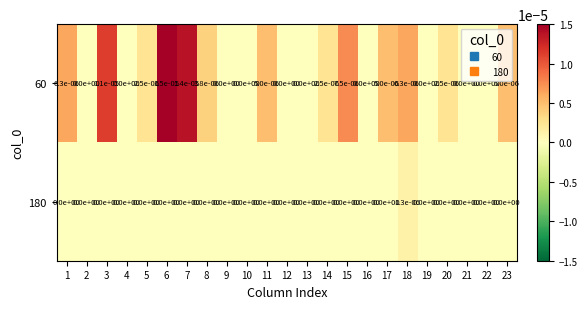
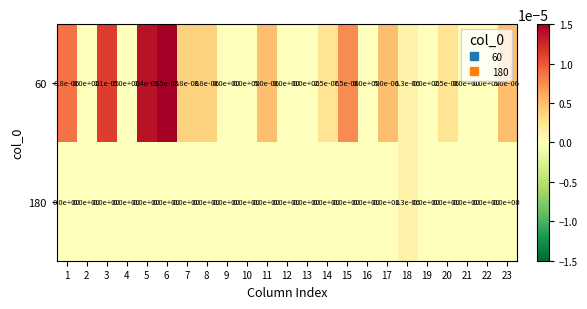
  {
    "60": {
-     "1": "6.3e-06",
-     "5": "2.5e-06",
-     "7": "1.4e-05",
-     "18": "6.3e-06"
+     "1": "8.8e-06",
+     "5": "1.4e-05",
+     "7": "3.8e-06",
+     "18": "1.3e-06"
    }
  }
